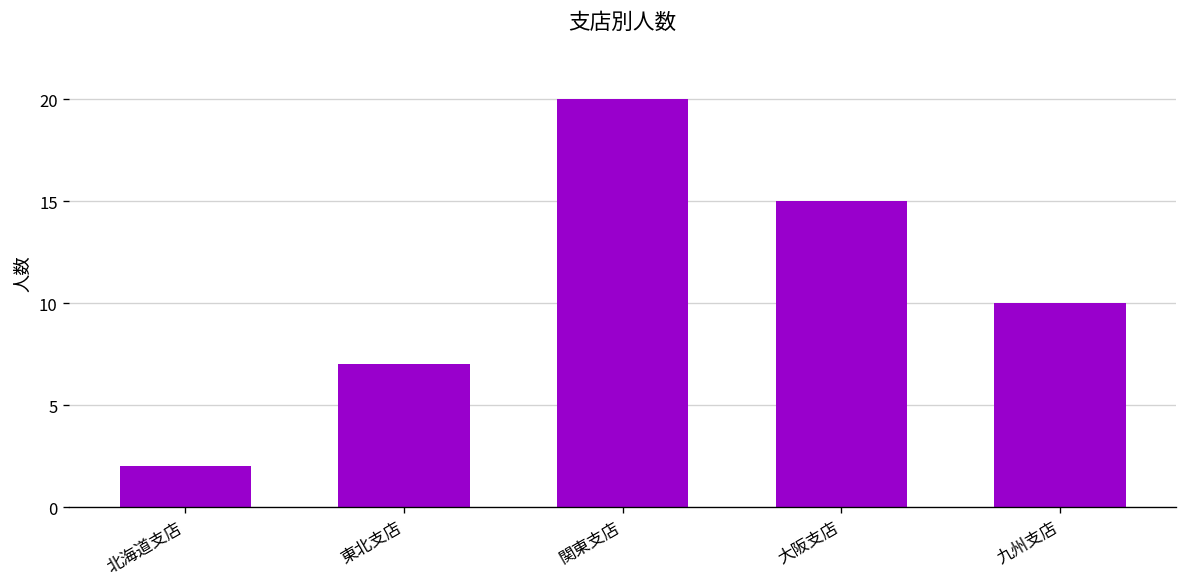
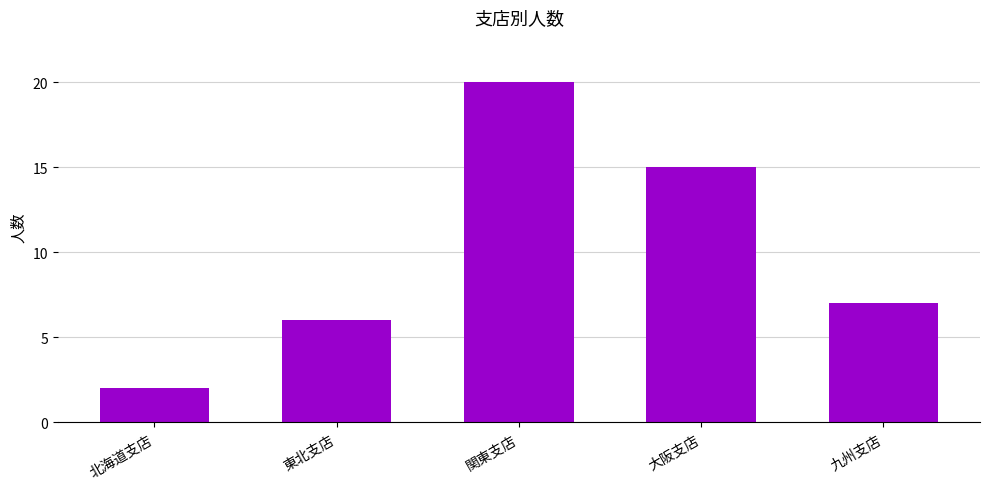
  {
    "北海道支店": 2,
-   "東北支店": 7,
+   "東北支店": 6,
    "関東支店": 20,
    "大阪支店": 15,
-   "九州支店": 10
+   "九州支店": 7
  }
